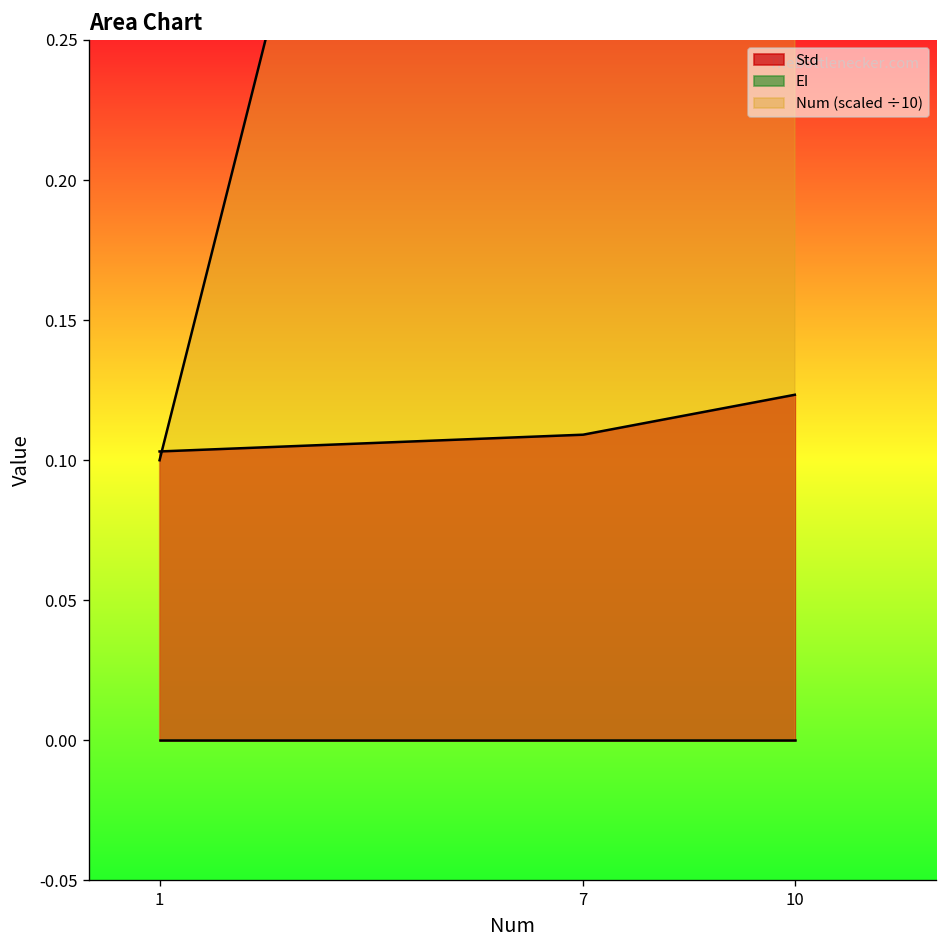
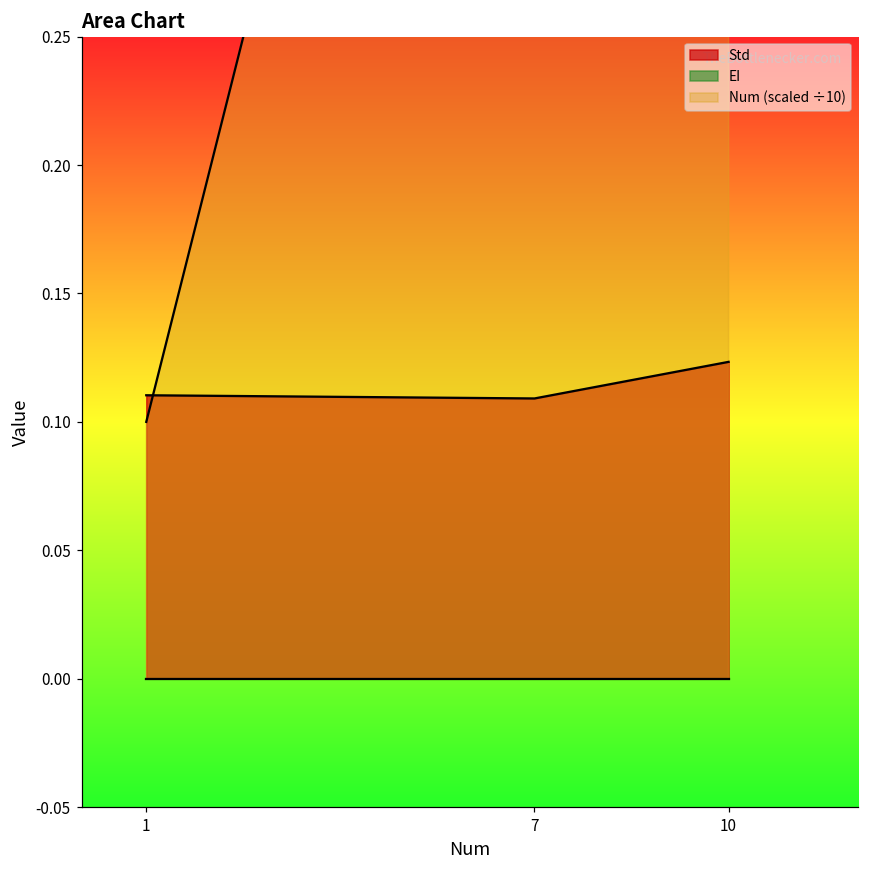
  {
    "Std": {
-     "1": 0.103,
+     "1": 0.110,
      "7": 0.109,
      "10": 0.123
    },
    "EI": {
      "1": 0.000,
      "7": 0.000,
      "10": 0.000
    },
    "Num (scaled ÷10)": {
      "1": 0.100
    }
  }
